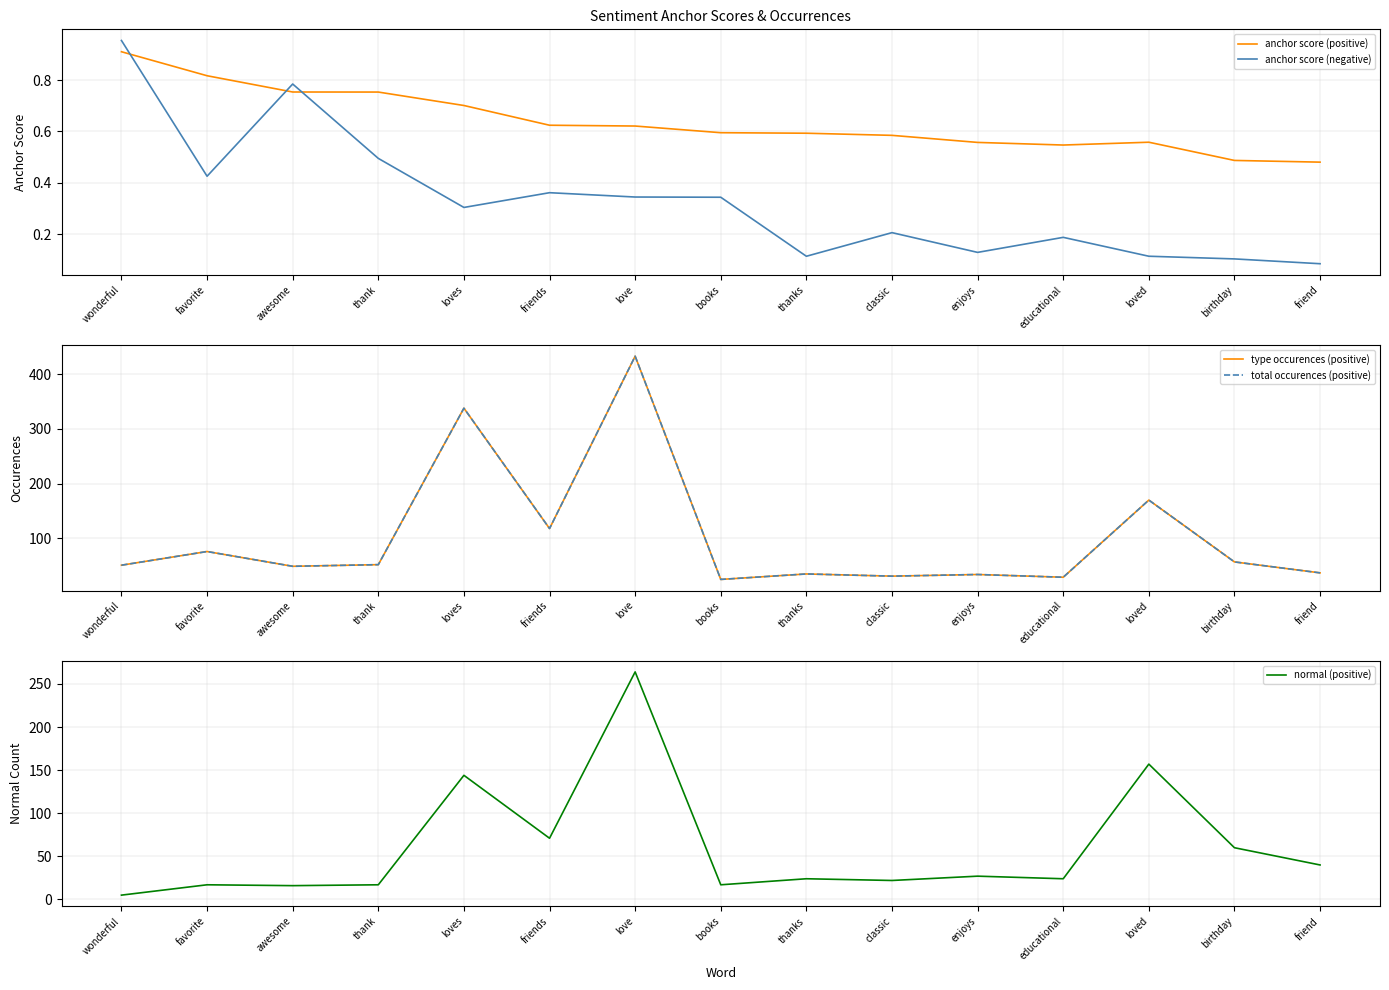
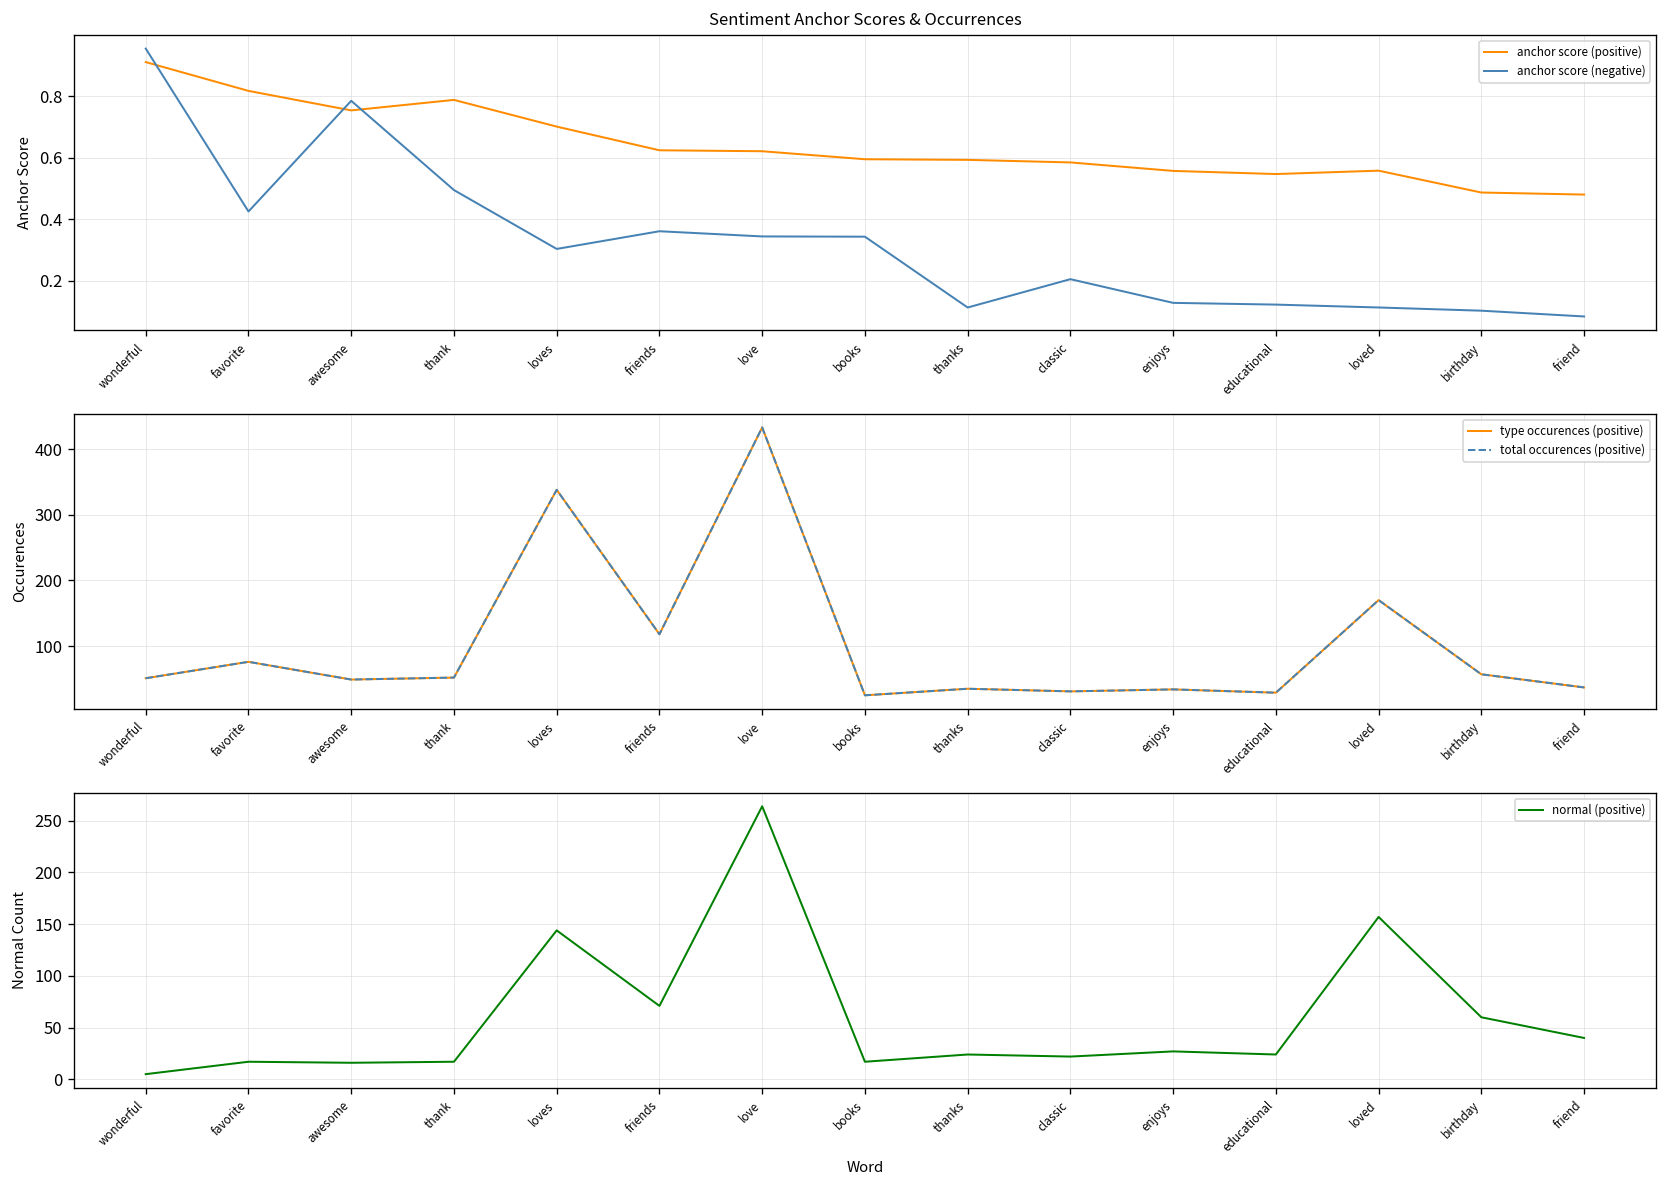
  {
    "Sentiment Anchor Scores & Occurrences": {
      "anchor score (positive)": {
        "wonderful": 0.91,
        "favorite": 0.82,
        "awesome": 0.75,
-       "thank": 0.75,
+       "thank": 0.79,
        "loves": 0.70,
        "friends": 0.62,
        "love": 0.62,
        "books": 0.60,
        "thanks": 0.59,
        "classic": 0.58,
        "enjoys": 0.56,
        "educational": 0.55,
        "loved": 0.56,
        "birthday": 0.49,
        "friend": 0.48
      },
      "anchor score (negative)": {
        "wonderful": 0.95,
        "favorite": 0.43,
        "awesome": 0.78,
        "thank": 0.50,
        "loves": 0.30,
        "friends": 0.36,
        "love": 0.34,
        "books": 0.34,
        "thanks": 0.11,
        "classic": 0.21,
        "enjoys": 0.13,
-       "educational": 0.19,
+       "educational": 0.12,
        "loved": 0.11,
        "birthday": 0.10,
        "friend": 0.08
      }
    }
  }
